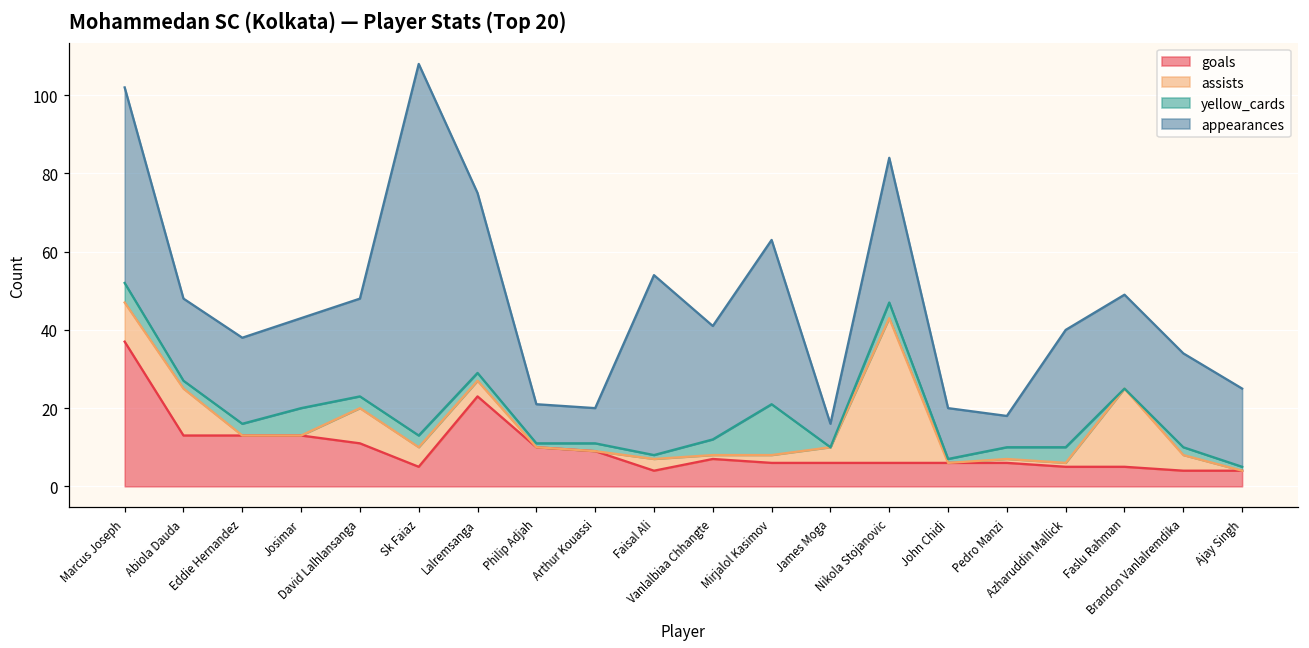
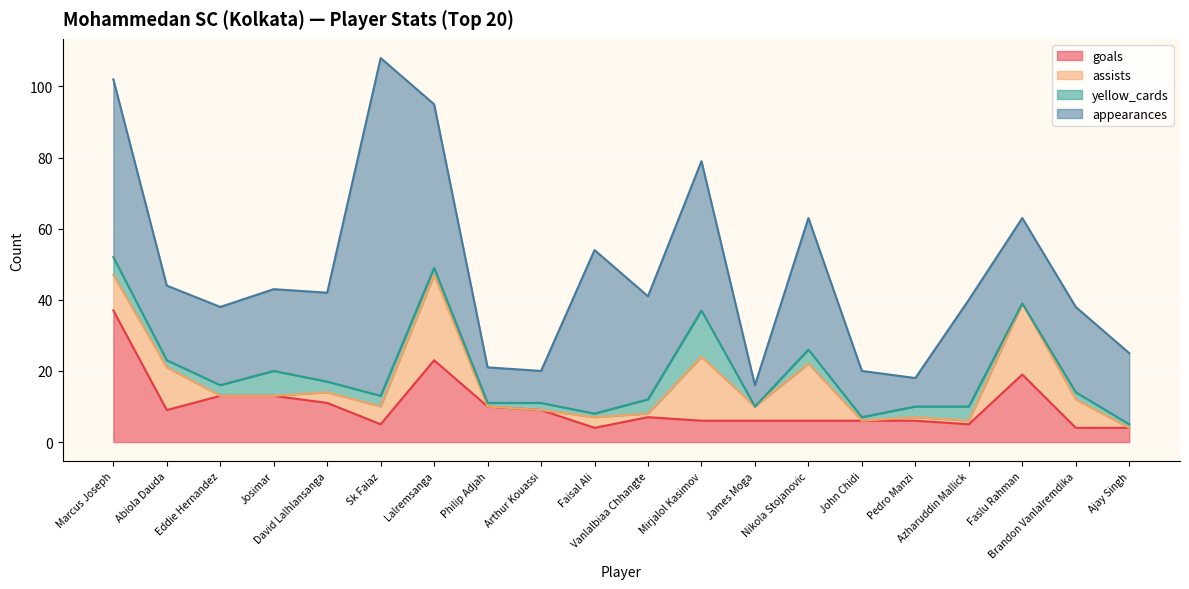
  {
    "goals": {
      "Marcus Joseph": 37,
-     "Abiola Dauda": 13,
+     "Abiola Dauda": 9,
      "David Lalhlansanga": 11,
      "Sk Faiaz": 5,
      "Lalremsanga": 23,
      "Faisal Ali": 4,
      "Vanlalbiaa Chhangte": 7,
      "Mirjalol Kasimov": 6,
      "James Moga": 6,
      "Nikola Stojanovic": 6,
      "Pedro Manzi": 6,
      "Azharuddin Mallick": 5,
-     "Faslu Rahman": 5,
+     "Faslu Rahman": 19,
      "Brandon Vanlalremdika": 4
    },
    "assists": {
      "Marcus Joseph": 10,
      "Abiola Dauda": 12,
-     "David Lalhlansanga": 9,
+     "David Lalhlansanga": 3,
      "Sk Faiaz": 5,
-     "Lalremsanga": 4,
+     "Lalremsanga": 24,
      "Faisal Ali": 3,
      "Vanlalbiaa Chhangte": 1,
-     "Mirjalol Kasimov": 2,
-     "Nikola Stojanovic": 37,
+     "Mirjalol Kasimov": 18,
+     "Nikola Stojanovic": 16,
      "Pedro Manzi": 1,
      "Azharuddin Mallick": 1,
-     "Brandon Vanlalremdika": 4
+     "Brandon Vanlalremdika": 8
    }
  }
